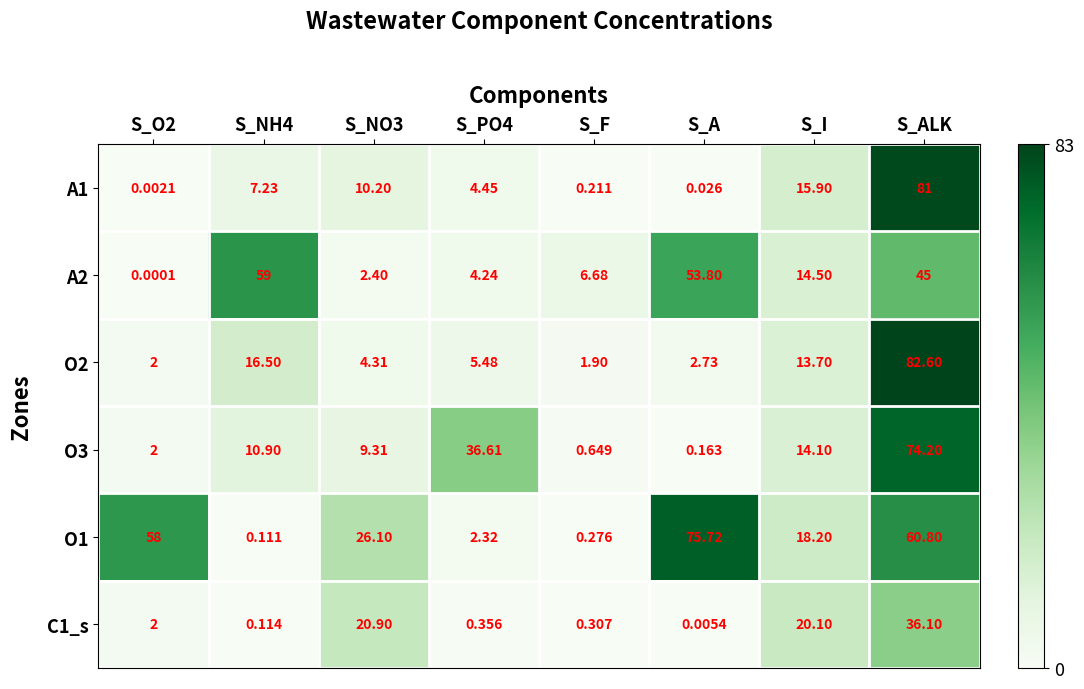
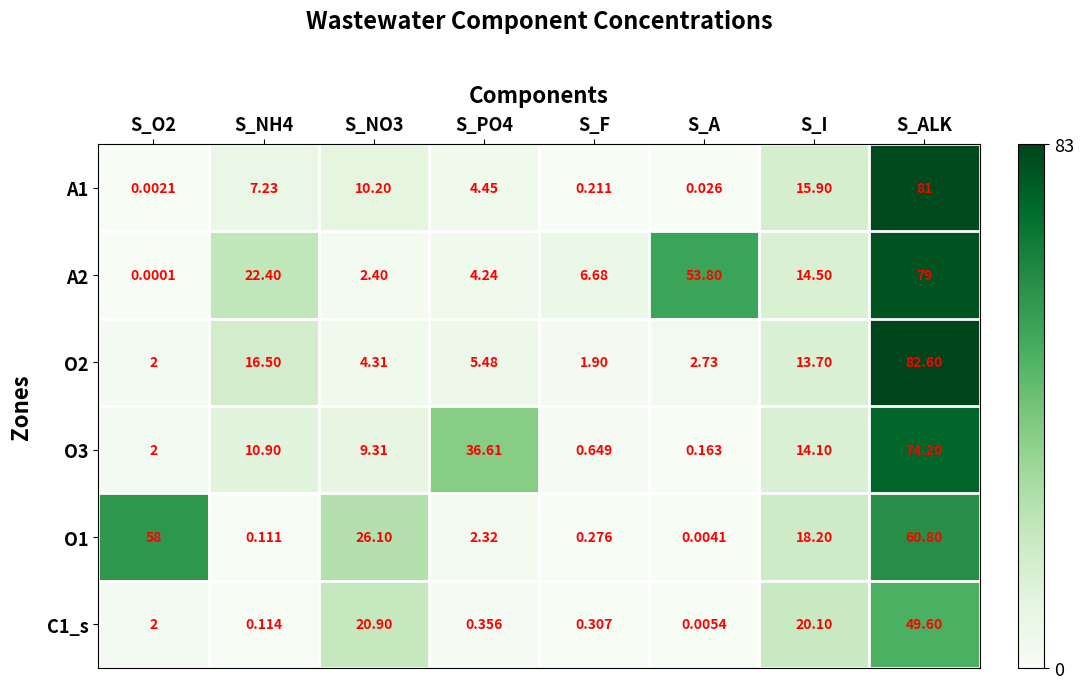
  {
    "A1": {
      "S_O2": 0.0021,
      "S_NH4": 7.23,
      "S_NO3": 10.20,
      "S_PO4": 4.45,
      "S_F": 0.211,
      "S_A": 0.026,
      "S_I": 15.90,
      "S_ALK": 81
    },
    "A2": {
      "S_O2": 0.0001,
-     "S_NH4": 59,
+     "S_NH4": 22.40,
      "S_NO3": 2.40,
      "S_PO4": 4.24,
      "S_F": 6.68,
      "S_A": 53.80,
      "S_I": 14.50,
-     "S_ALK": 45
+     "S_ALK": 79
    },
    "O2": {
      "S_O2": 2,
      "S_NH4": 16.50,
      "S_NO3": 4.31,
      "S_PO4": 5.48,
      "S_F": 1.90,
      "S_A": 2.73,
      "S_I": 13.70,
      "S_ALK": 82.60
    },
    "O3": {
      "S_O2": 2,
      "S_NH4": 10.90,
      "S_NO3": 9.31,
      "S_PO4": 36.61,
      "S_F": 0.649,
      "S_A": 0.163,
      "S_I": 14.10,
      "S_ALK": 74.20
    },
    "O1": {
      "S_O2": 58,
      "S_NH4": 0.111,
      "S_NO3": 26.10,
      "S_PO4": 2.32,
      "S_F": 0.276,
-     "S_A": 75.72,
+     "S_A": 0.0041,
      "S_I": 18.20,
      "S_ALK": 60.80
    },
    "C1_s": {
      "S_O2": 2,
      "S_NH4": 0.114,
      "S_NO3": 20.90,
      "S_PO4": 0.356,
      "S_F": 0.307,
      "S_A": 0.0054,
      "S_I": 20.10,
-     "S_ALK": 36.10
+     "S_ALK": 49.60
    }
  }
